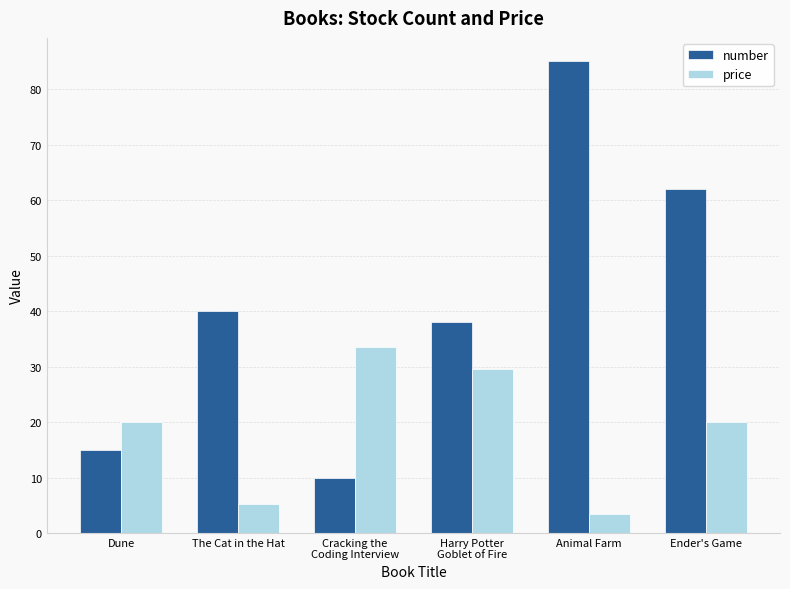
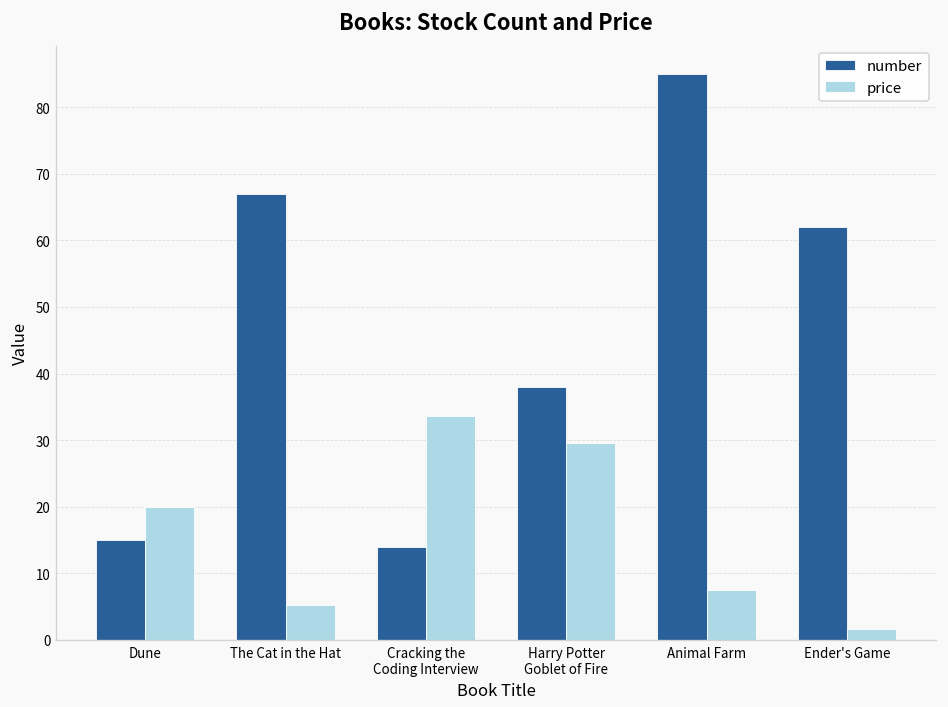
  {
    "number": {
      "Dune": 15,
-     "The Cat in the Hat": 40,
-     "Cracking the Coding Interview": 10,
+     "The Cat in the Hat": 67,
+     "Cracking the Coding Interview": 14,
      "Harry Potter Goblet of Fire": 38,
      "Animal Farm": 85,
      "Ender's Game": 62
    },
    "price": {
      "Dune": 20,
      "The Cat in the Hat": 5,
      "Cracking the Coding Interview": 34,
      "Harry Potter Goblet of Fire": 30,
-     "Animal Farm": 3,
-     "Ender's Game": 20
+     "Animal Farm": 7,
+     "Ender's Game": 2
    }
  }
